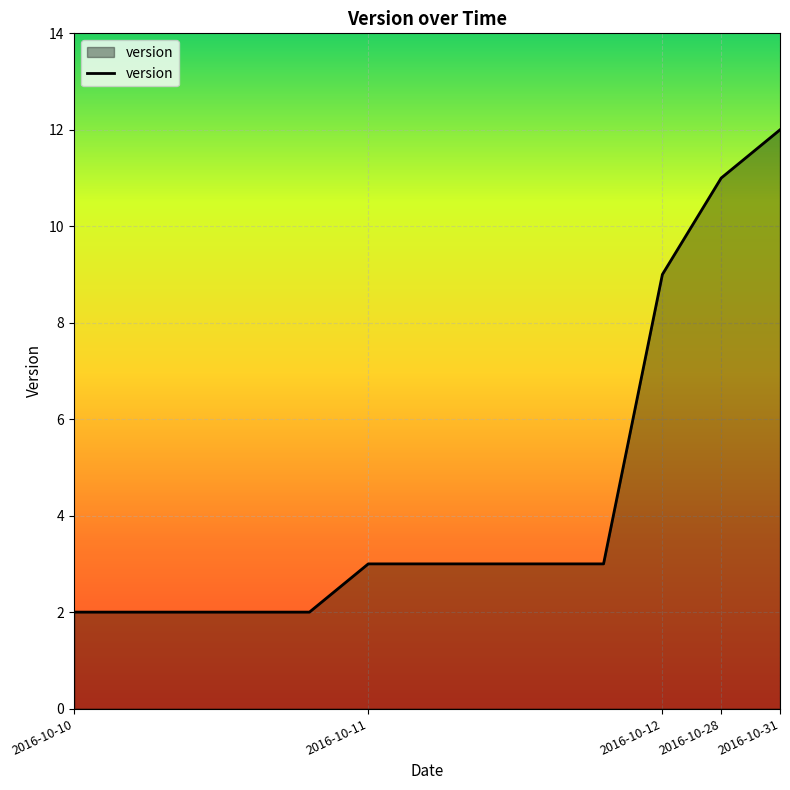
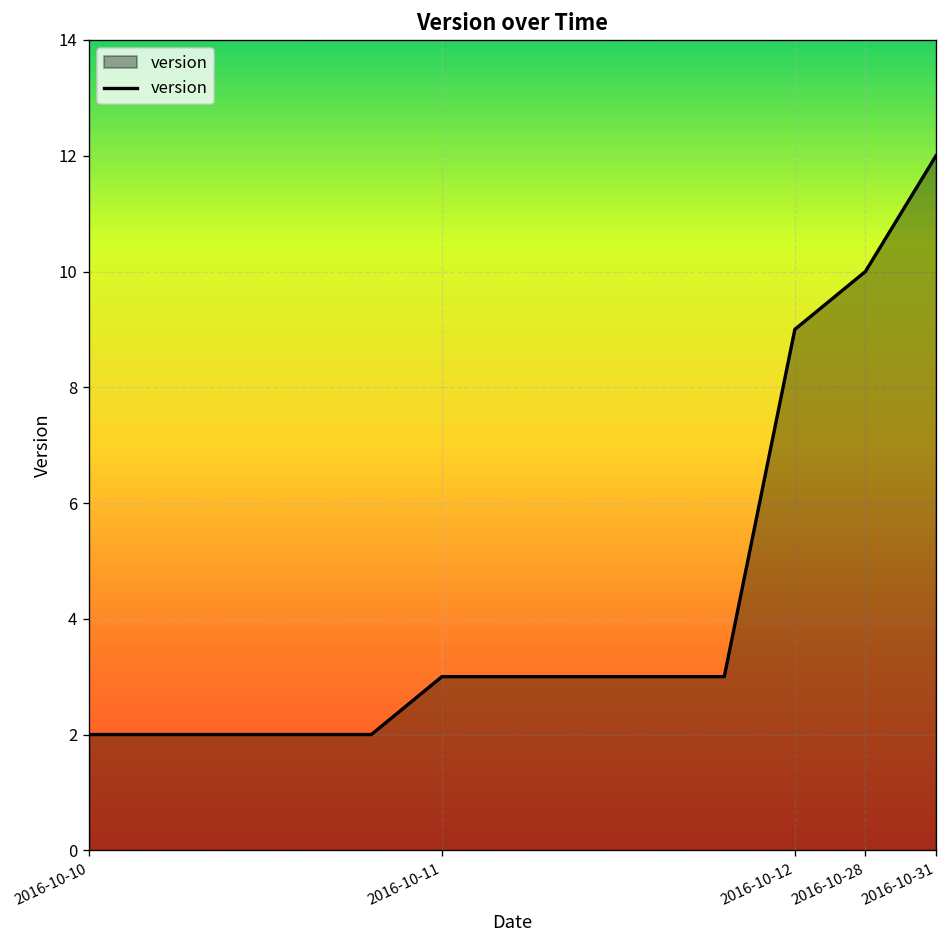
  {
    "2016-10-12": 9,
-   "2016-10-28": 11,
+   "2016-10-28": 10,
    "2016-10-31": 12
  }
